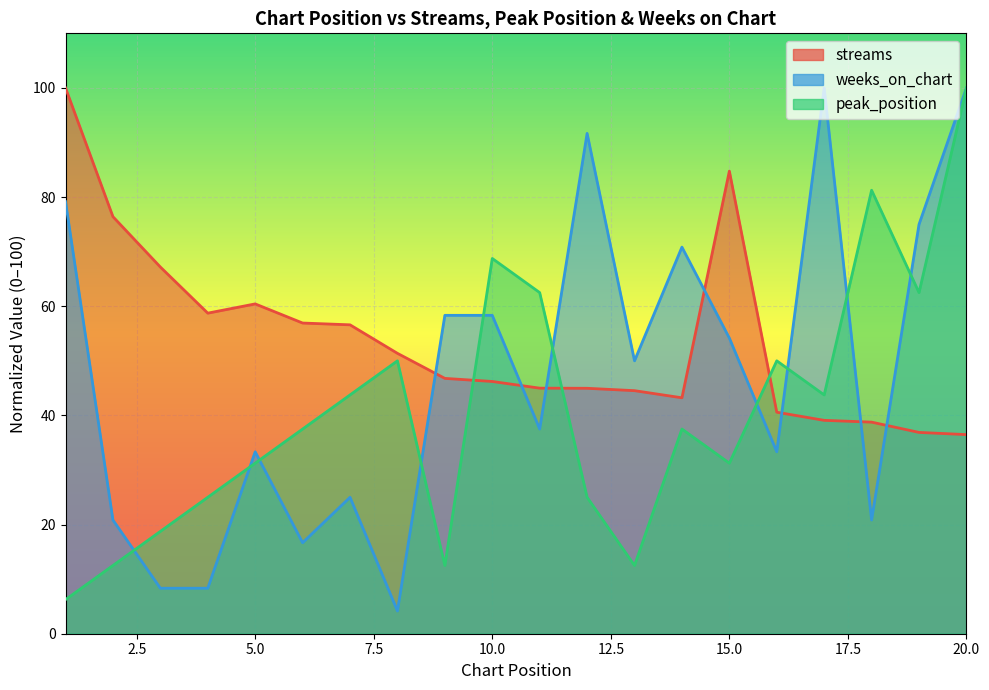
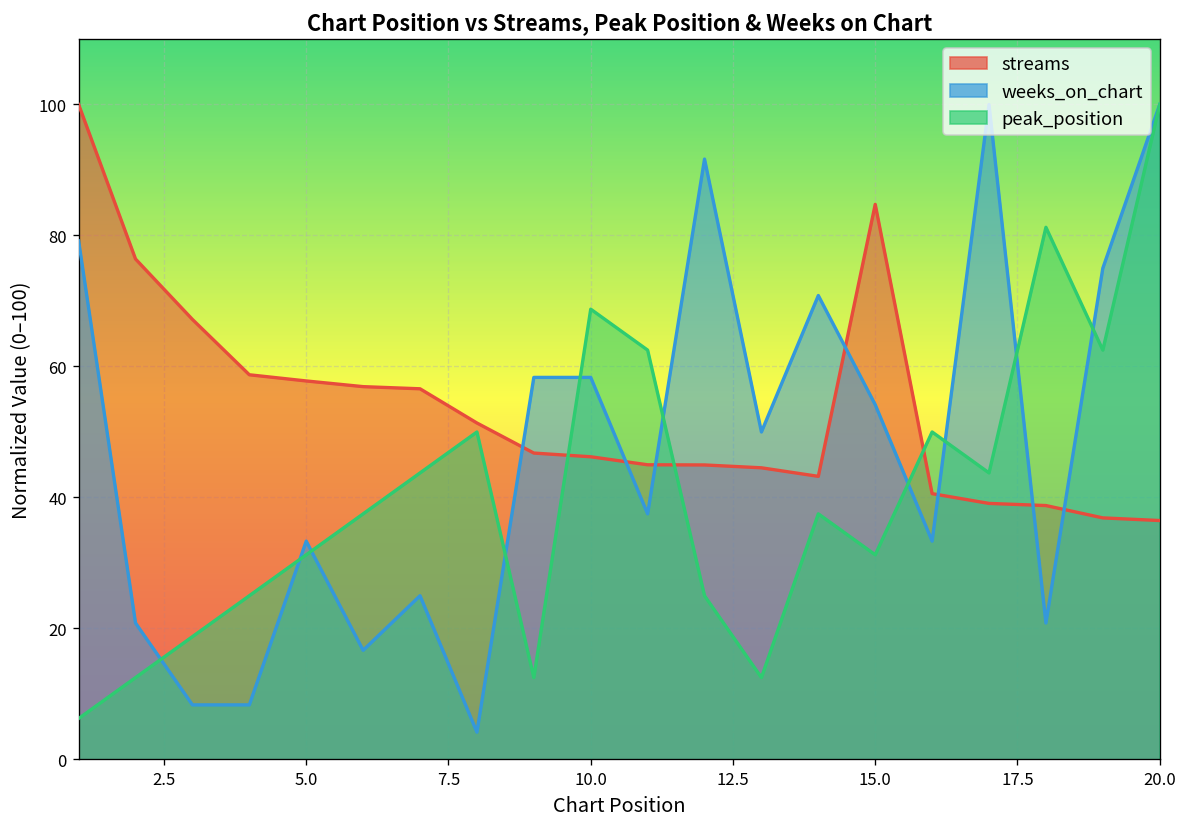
  {
    "streams": {
-     "5.0": 60,
+     "5.0": 58,
      "10.0": 46,
      "15.0": 85,
      "20.0": 36
    },
    "weeks_on_chart": {
      "5.0": 33,
      "10.0": 58,
      "15.0": 54
    },
    "peak_position": {
      "5.0": 31,
      "10.0": 69,
      "15.0": 31
    }
  }
